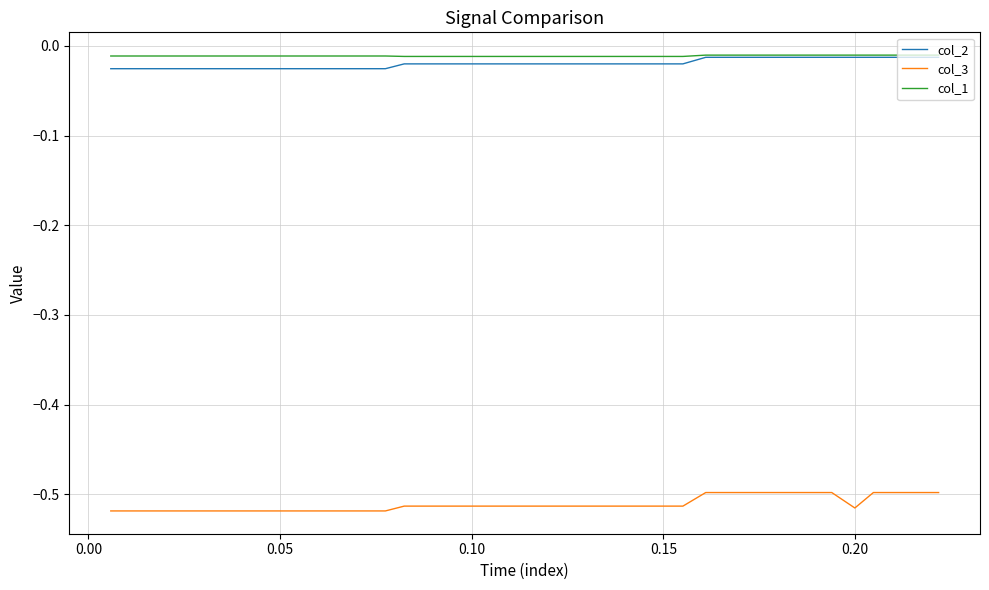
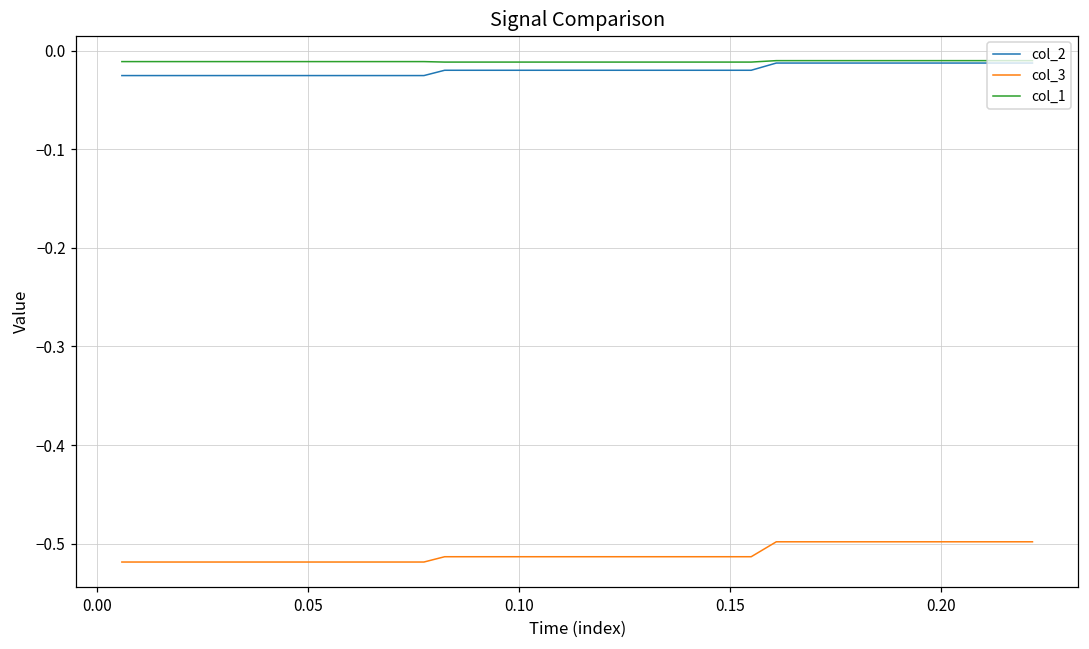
  {
    "col_3": {
-     "0.20": -0.52
+     "0.20": -0.50
    }
  }
